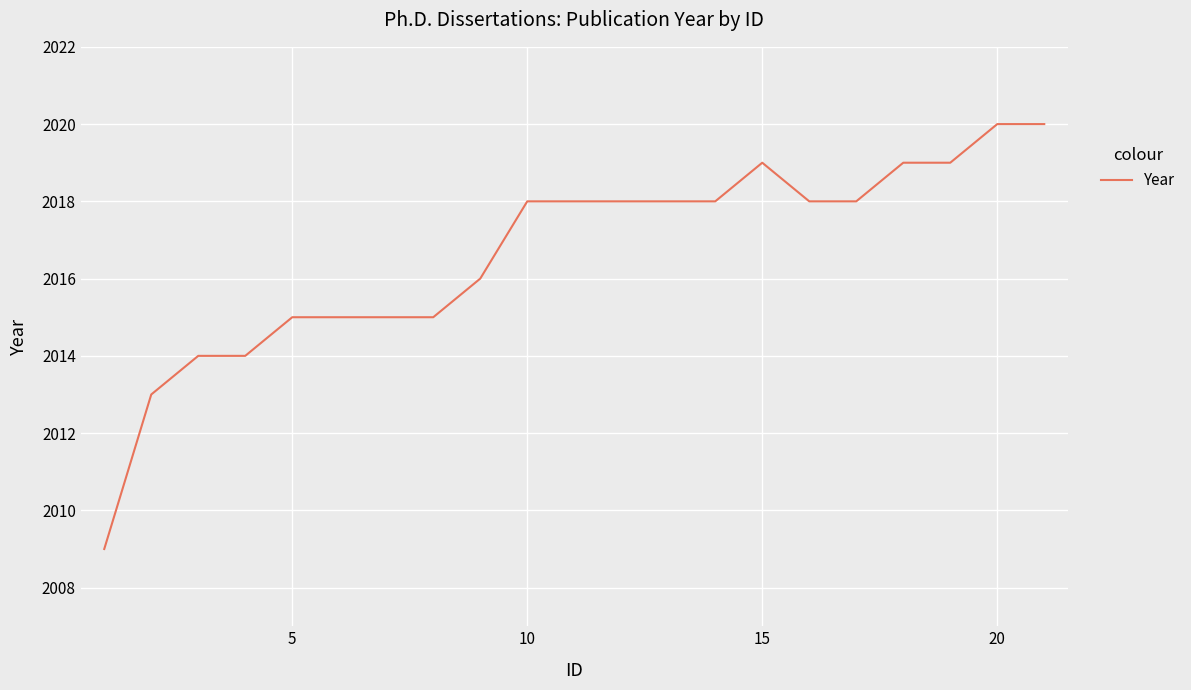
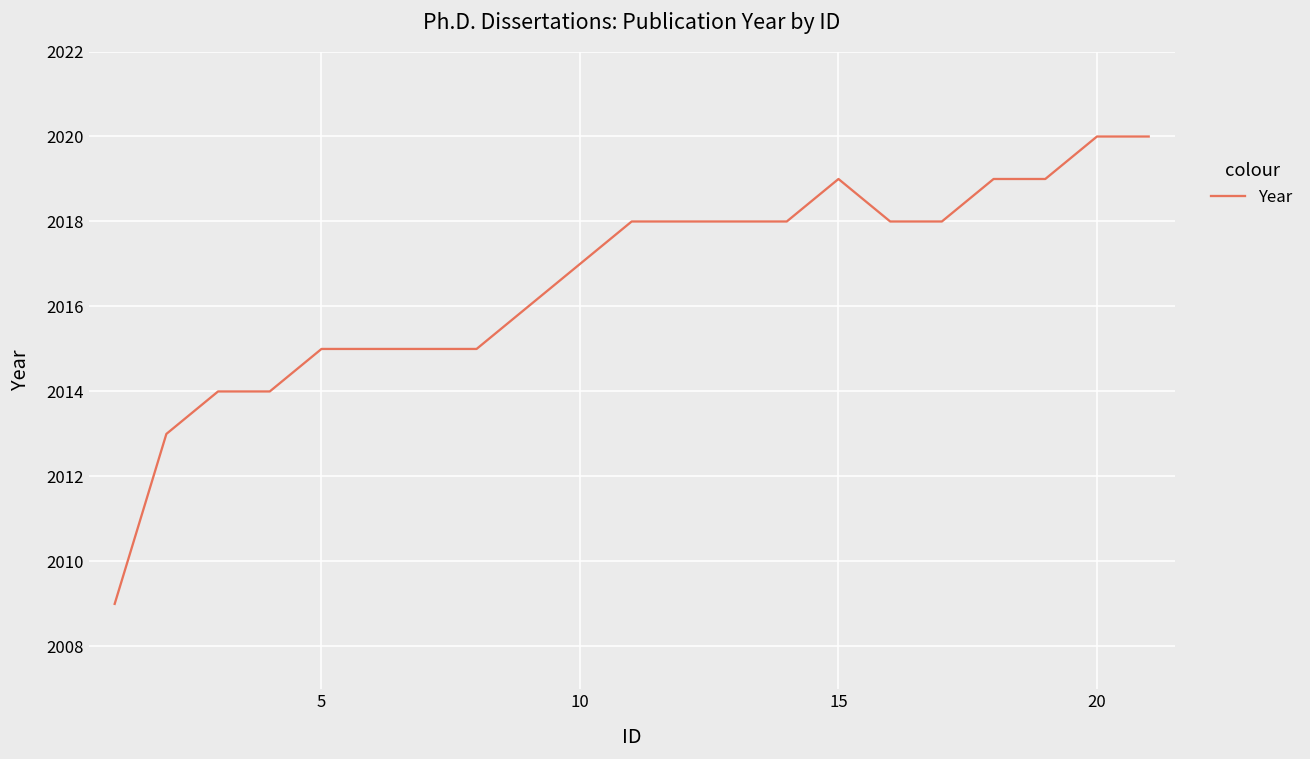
  {
    "5": 2015,
-   "10": 2018,
+   "10": 2017,
    "15": 2019,
    "20": 2020
  }
